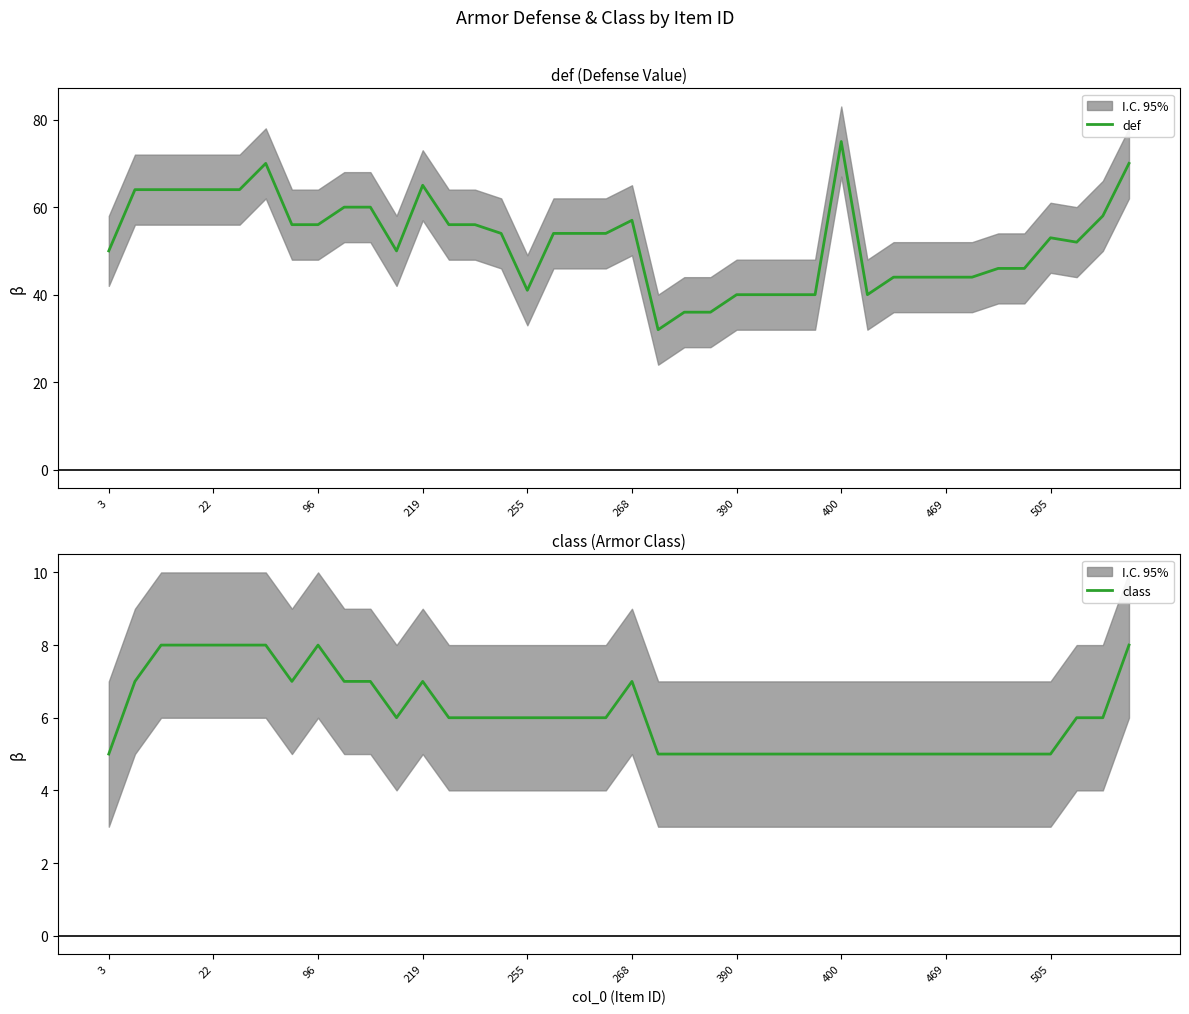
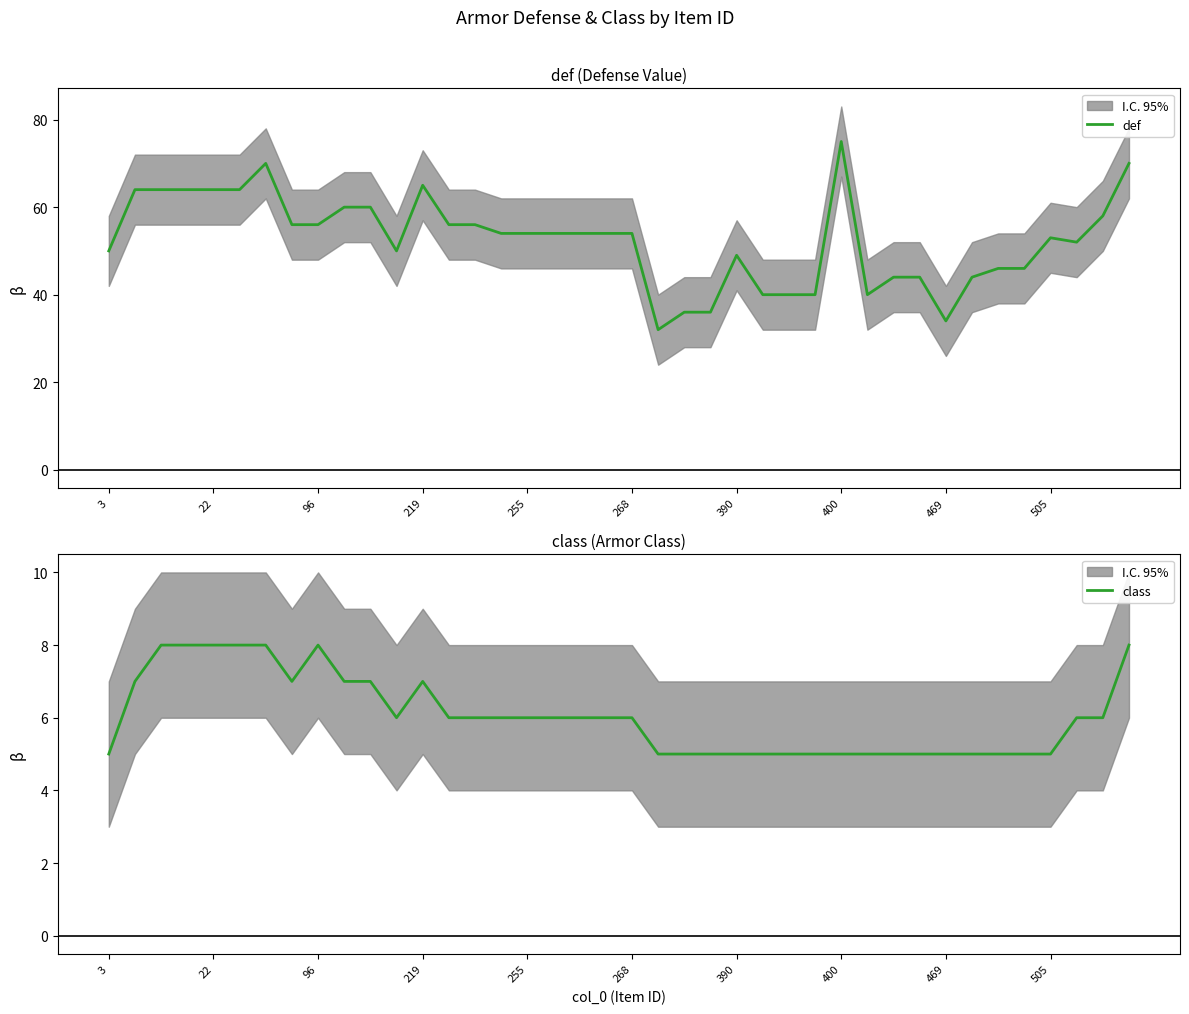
  {
    "def (Defense Value)": {
      "def": {
        "96": 56,
        "219": 65,
-       "255": 41,
-       "268": 57,
-       "390": 40,
+       "255": 54,
+       "268": 54,
+       "390": 49,
        "400": 75,
-       "469": 44,
+       "469": 34,
        "505": 53
      }
    },
    "class (Armor Class)": {
      "class": {
        "96": 8,
        "219": 7,
        "255": 6,
-       "268": 7,
+       "268": 6,
        "390": 5,
        "400": 5,
        "469": 5,
        "505": 5
      }
    }
  }
